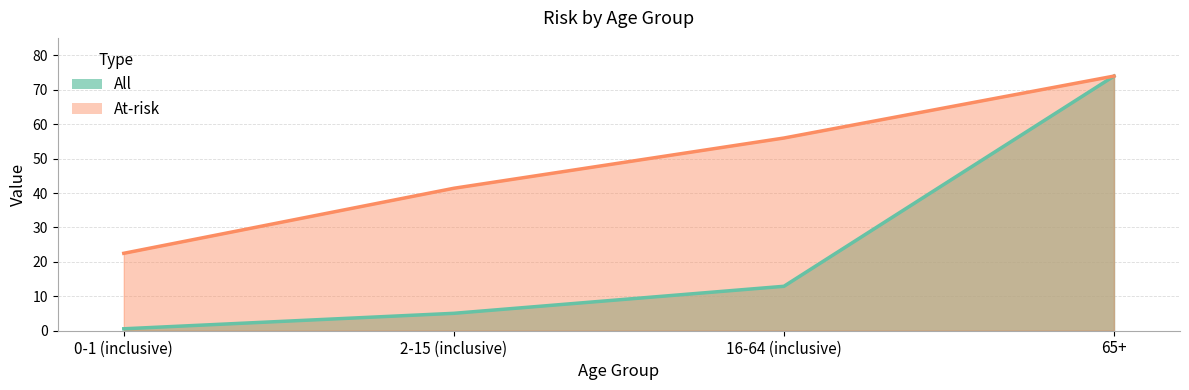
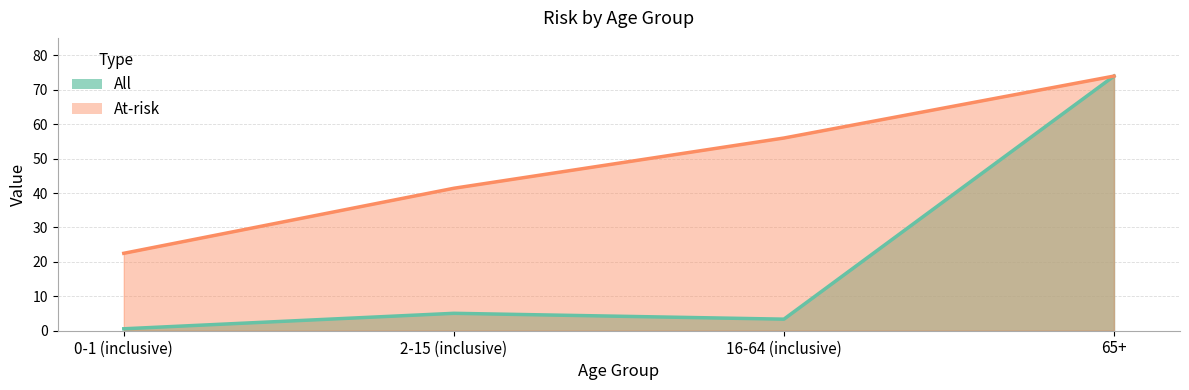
  {
    "All": {
      "0-1 (inclusive)": 1,
      "2-15 (inclusive)": 5,
-     "16-64 (inclusive)": 13
+     "16-64 (inclusive)": 3
    },
    "At-risk": {
      "0-1 (inclusive)": 23,
      "2-15 (inclusive)": 41,
      "16-64 (inclusive)": 56
    }
  }
